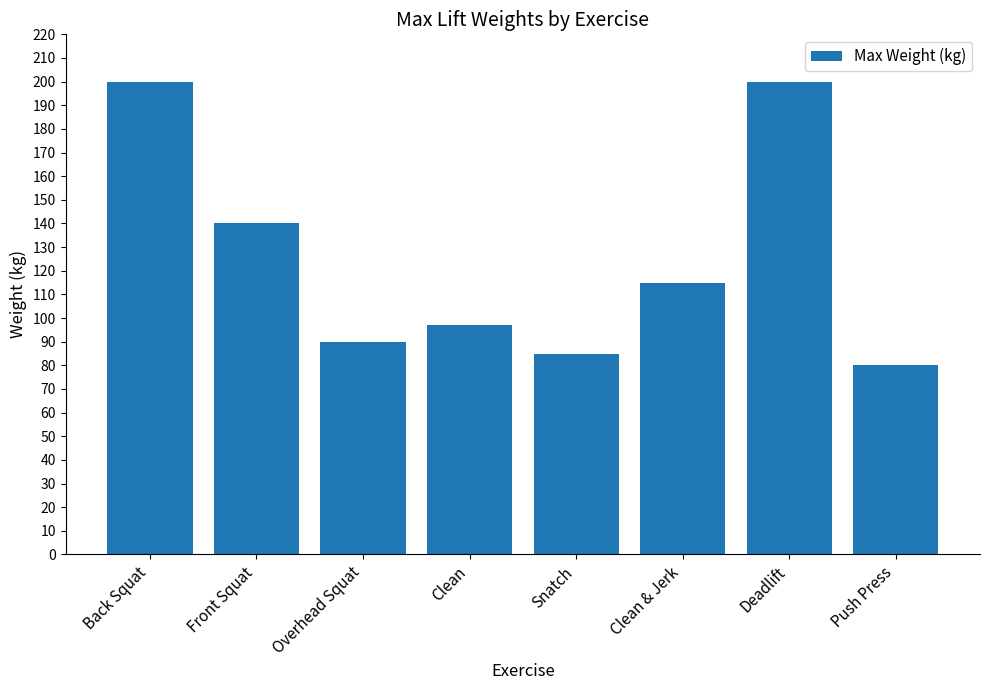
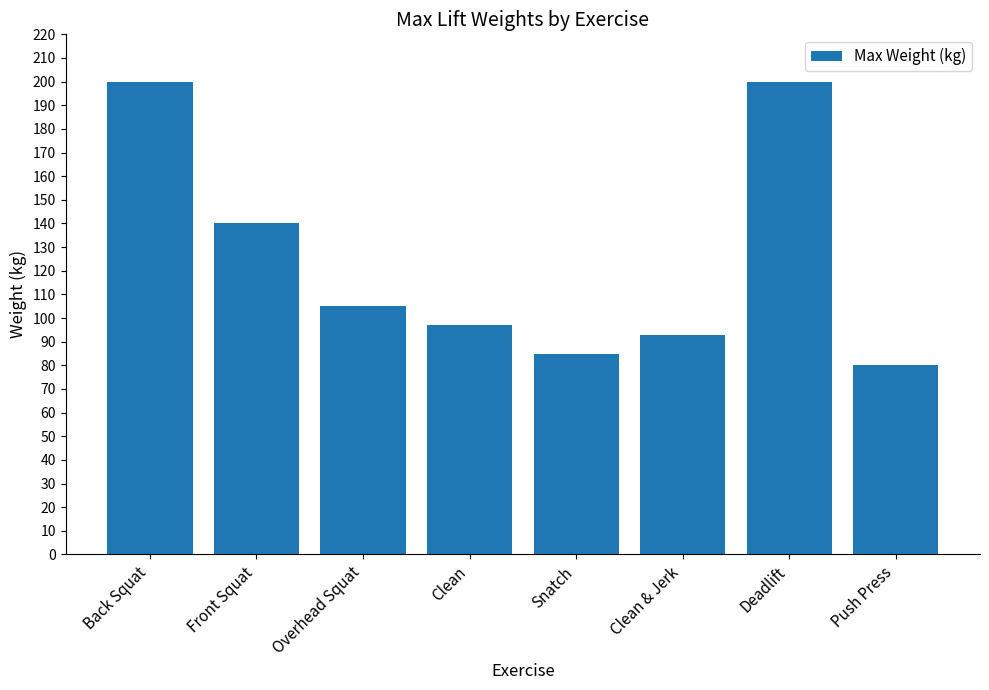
  {
    "Back Squat": 200,
    "Front Squat": 140,
-   "Overhead Squat": 90,
+   "Overhead Squat": 105,
    "Clean": 97,
    "Snatch": 85,
-   "Clean & Jerk": 115,
+   "Clean & Jerk": 93,
    "Deadlift": 200,
    "Push Press": 80
  }
